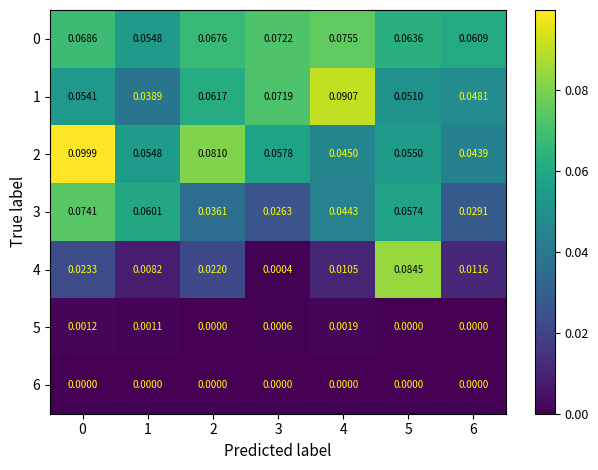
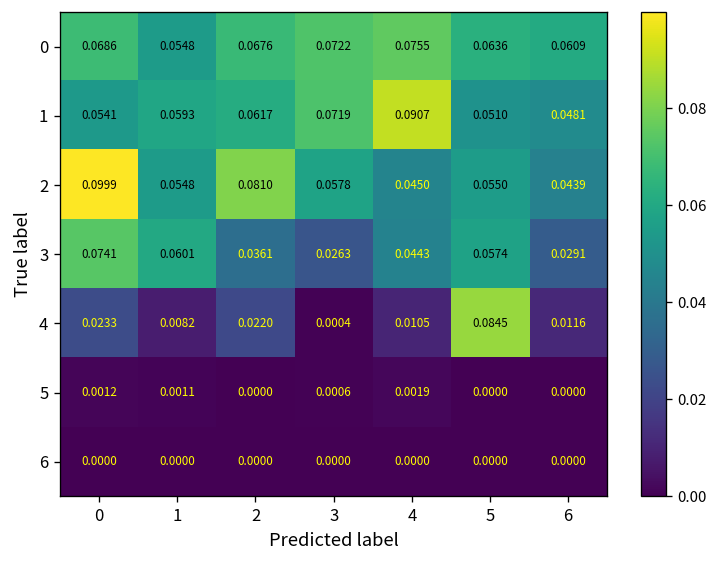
  {
    "0": {
      "0": 0.0686,
      "1": 0.0548,
      "2": 0.0676,
      "3": 0.0722,
      "4": 0.0755,
      "5": 0.0636,
      "6": 0.0609
    },
    "1": {
      "0": 0.0541,
-     "1": 0.0389,
+     "1": 0.0593,
      "2": 0.0617,
      "3": 0.0719,
      "4": 0.0907,
      "5": 0.0510,
      "6": 0.0481
    },
    "2": {
      "0": 0.0999,
      "1": 0.0548,
      "2": 0.0810,
      "3": 0.0578,
      "4": 0.0450,
      "5": 0.0550,
      "6": 0.0439
    },
    "3": {
      "0": 0.0741,
      "1": 0.0601,
      "2": 0.0361,
      "3": 0.0263,
      "4": 0.0443,
      "5": 0.0574,
      "6": 0.0291
    },
    "4": {
      "0": 0.0233,
      "1": 0.0082,
      "2": 0.0220,
      "3": 0.0004,
      "4": 0.0105,
      "5": 0.0845,
      "6": 0.0116
    },
    "5": {
      "0": 0.0012,
      "1": 0.0011,
      "2": 0.0000,
      "3": 0.0006,
      "4": 0.0019,
      "5": 0.0000,
      "6": 0.0000
    },
    "6": {
      "0": 0.0000,
      "1": 0.0000,
      "2": 0.0000,
      "3": 0.0000,
      "4": 0.0000,
      "5": 0.0000,
      "6": 0.0000
    }
  }
